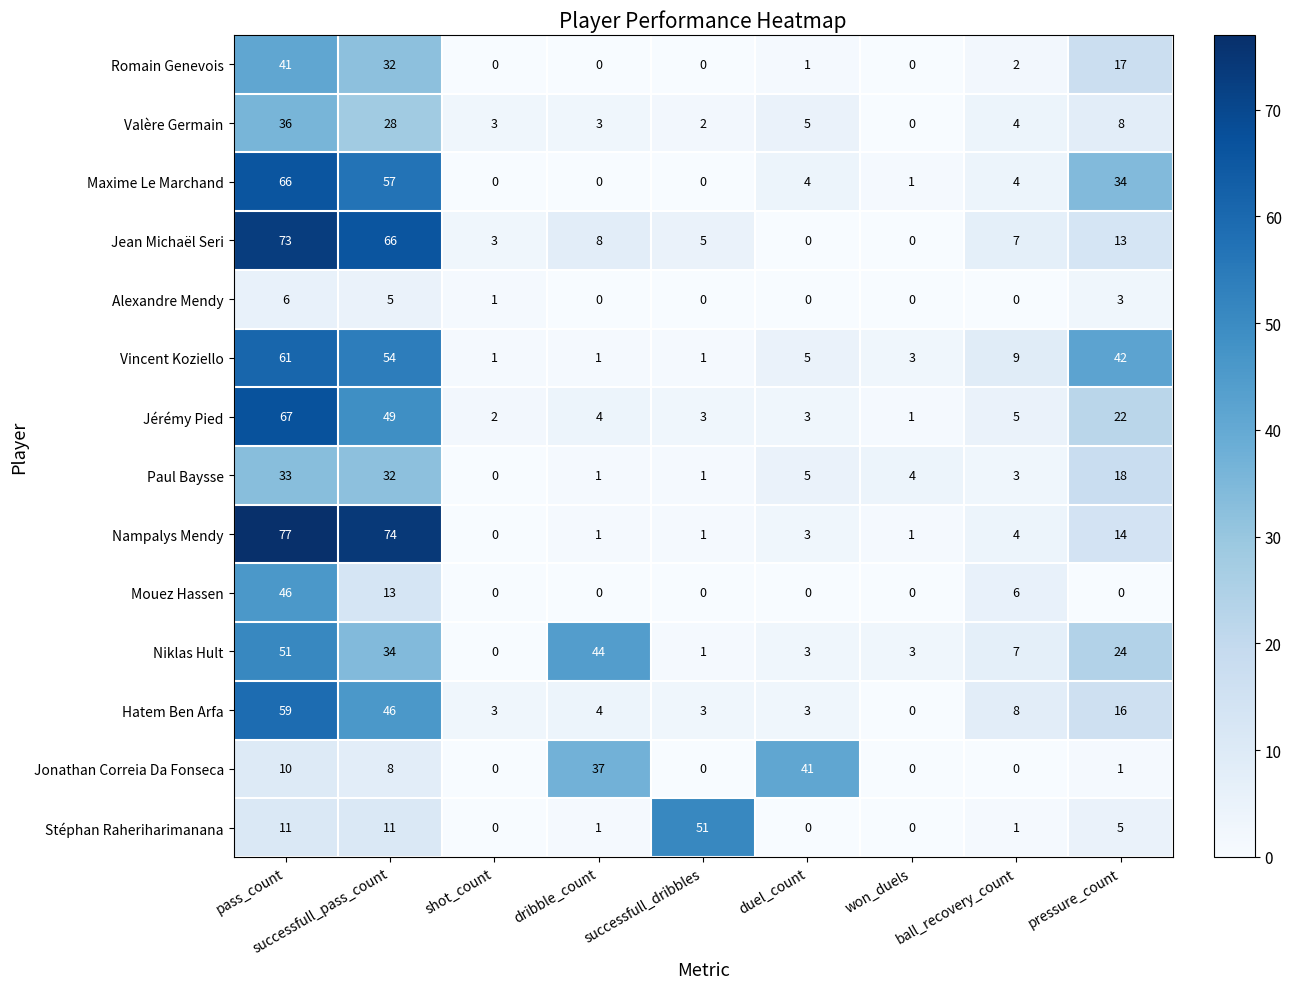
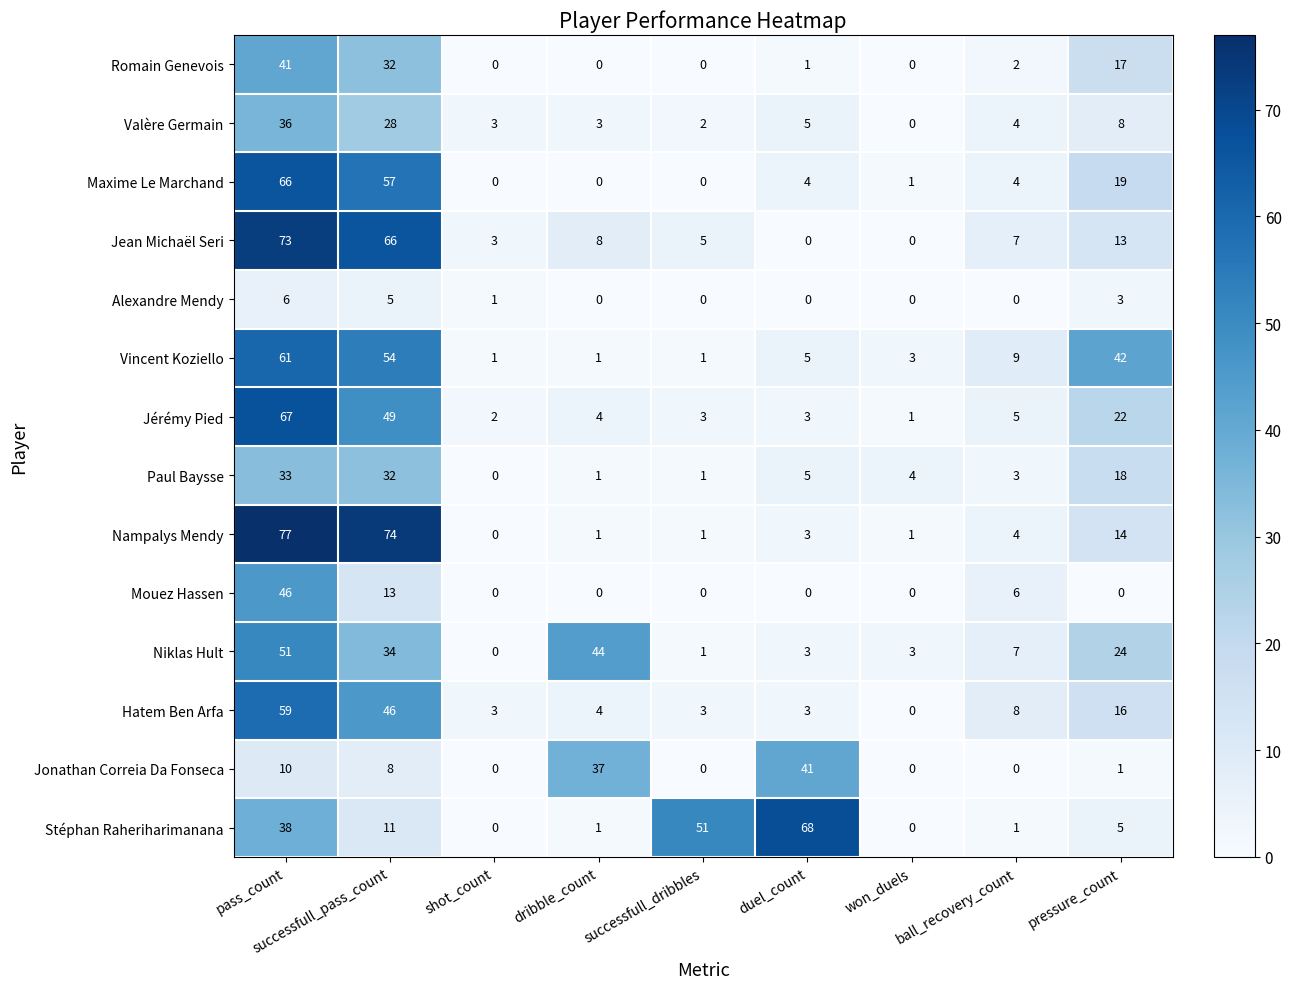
  {
    "Romain Genevois": {
      "pass_count": 41,
      "successfull_pass_count": 32,
      "shot_count": 0,
      "dribble_count": 0,
      "successfull_dribbles": 0,
      "duel_count": 1,
      "won_duels": 0,
      "ball_recovery_count": 2,
      "pressure_count": 17
    },
    "Valère Germain": {
      "pass_count": 36,
      "successfull_pass_count": 28,
      "shot_count": 3,
      "dribble_count": 3,
      "successfull_dribbles": 2,
      "duel_count": 5,
      "won_duels": 0,
      "ball_recovery_count": 4,
      "pressure_count": 8
    },
    "Maxime Le Marchand": {
      "pass_count": 66,
      "successfull_pass_count": 57,
      "shot_count": 0,
      "dribble_count": 0,
      "successfull_dribbles": 0,
      "duel_count": 4,
      "won_duels": 1,
      "ball_recovery_count": 4,
-     "pressure_count": 34
+     "pressure_count": 19
    },
    "Jean Michaël Seri": {
      "pass_count": 73,
      "successfull_pass_count": 66,
      "shot_count": 3,
      "dribble_count": 8,
      "successfull_dribbles": 5,
      "duel_count": 0,
      "won_duels": 0,
      "ball_recovery_count": 7,
      "pressure_count": 13
    },
    "Alexandre Mendy": {
      "pass_count": 6,
      "successfull_pass_count": 5,
      "shot_count": 1,
      "dribble_count": 0,
      "successfull_dribbles": 0,
      "duel_count": 0,
      "won_duels": 0,
      "ball_recovery_count": 0,
      "pressure_count": 3
    },
    "Vincent Koziello": {
      "pass_count": 61,
      "successfull_pass_count": 54,
      "shot_count": 1,
      "dribble_count": 1,
      "successfull_dribbles": 1,
      "duel_count": 5,
      "won_duels": 3,
      "ball_recovery_count": 9,
      "pressure_count": 42
    },
    "Jérémy Pied": {
      "pass_count": 67,
      "successfull_pass_count": 49,
      "shot_count": 2,
      "dribble_count": 4,
      "successfull_dribbles": 3,
      "duel_count": 3,
      "won_duels": 1,
      "ball_recovery_count": 5,
      "pressure_count": 22
    },
    "Paul Baysse": {
      "pass_count": 33,
      "successfull_pass_count": 32,
      "shot_count": 0,
      "dribble_count": 1,
      "successfull_dribbles": 1,
      "duel_count": 5,
      "won_duels": 4,
      "ball_recovery_count": 3,
      "pressure_count": 18
    },
    "Nampalys Mendy": {
      "pass_count": 77,
      "successfull_pass_count": 74,
      "shot_count": 0,
      "dribble_count": 1,
      "successfull_dribbles": 1,
      "duel_count": 3,
      "won_duels": 1,
      "ball_recovery_count": 4,
      "pressure_count": 14
    },
    "Mouez Hassen": {
      "pass_count": 46,
      "successfull_pass_count": 13,
      "shot_count": 0,
      "dribble_count": 0,
      "successfull_dribbles": 0,
      "duel_count": 0,
      "won_duels": 0,
      "ball_recovery_count": 6,
      "pressure_count": 0
    },
    "Niklas Hult": {
      "pass_count": 51,
      "successfull_pass_count": 34,
      "shot_count": 0,
      "dribble_count": 44,
      "successfull_dribbles": 1,
      "duel_count": 3,
      "won_duels": 3,
      "ball_recovery_count": 7,
      "pressure_count": 24
    },
    "Hatem Ben Arfa": {
      "pass_count": 59,
      "successfull_pass_count": 46,
      "shot_count": 3,
      "dribble_count": 4,
      "successfull_dribbles": 3,
      "duel_count": 3,
      "won_duels": 0,
      "ball_recovery_count": 8,
      "pressure_count": 16
    },
    "Jonathan Correia Da Fonseca": {
      "pass_count": 10,
      "successfull_pass_count": 8,
      "shot_count": 0,
      "dribble_count": 37,
      "successfull_dribbles": 0,
      "duel_count": 41,
      "won_duels": 0,
      "ball_recovery_count": 0,
      "pressure_count": 1
    },
    "Stéphan Raheriharimanana": {
-     "pass_count": 11,
+     "pass_count": 38,
      "successfull_pass_count": 11,
      "shot_count": 0,
      "dribble_count": 1,
      "successfull_dribbles": 51,
-     "duel_count": 0,
+     "duel_count": 68,
      "won_duels": 0,
      "ball_recovery_count": 1,
      "pressure_count": 5
    }
  }
